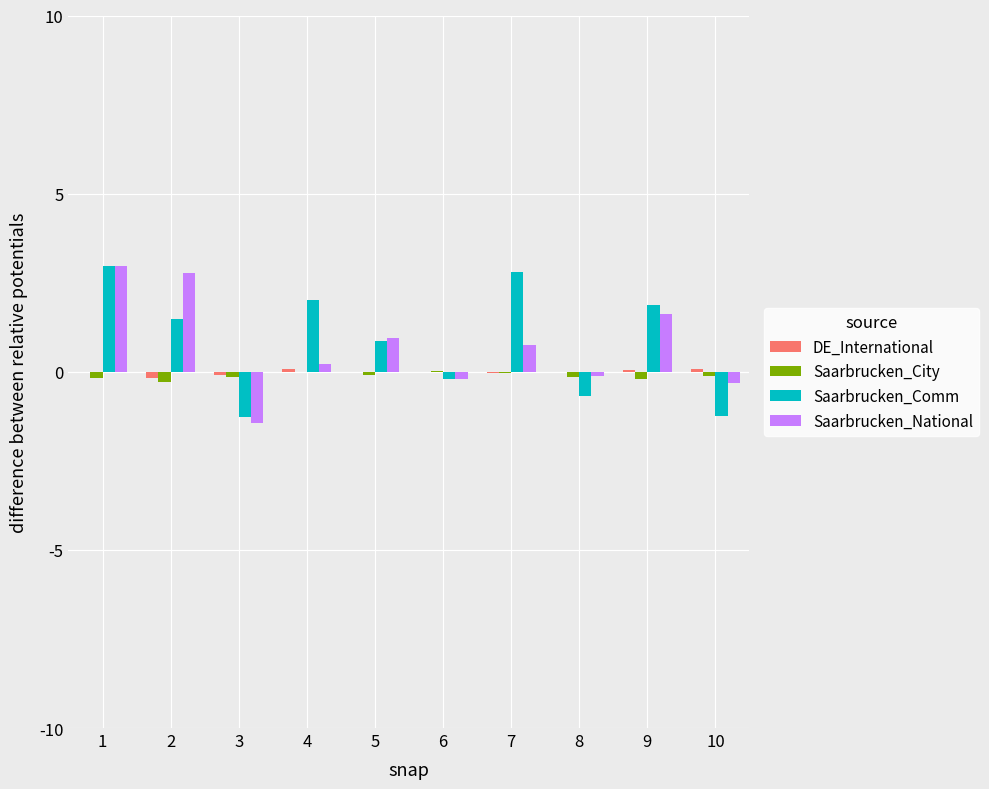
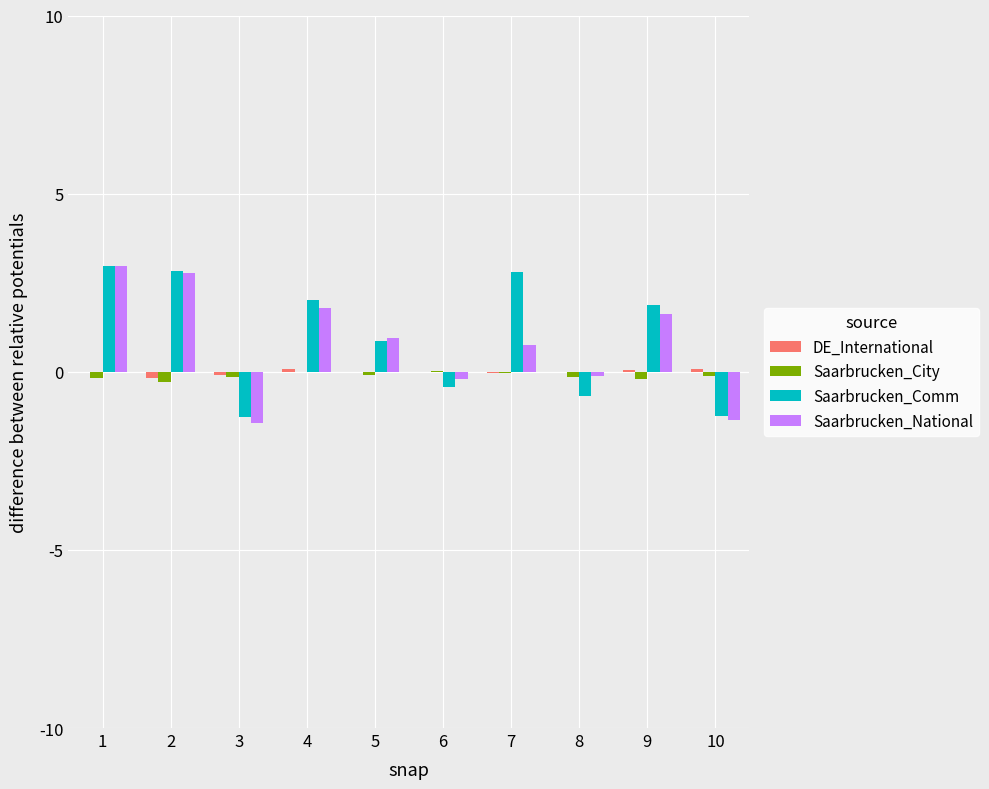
  {
    "DE_International": {
      "1": 0.0,
      "2": -0.2,
      "3": -0.1,
      "10": 0.1
    },
    "Saarbrucken_City": {
      "1": -0.2,
      "2": -0.3,
      "3": -0.2,
      "5": -0.1,
      "8": -0.1,
      "9": -0.2,
      "10": -0.1
    },
    "Saarbrucken_Comm": {
      "1": 3.0,
-     "2": 1.5,
+     "2": 2.8,
      "3": -1.3,
      "4": 2.0,
      "5": 0.9,
-     "6": -0.2,
+     "6": -0.4,
      "7": 2.8,
      "8": -0.7,
      "9": 1.9,
      "10": -1.2
    },
    "Saarbrucken_National": {
      "1": 3.0,
      "2": 2.8,
      "3": -1.4,
-     "4": 0.2,
+     "4": 1.8,
      "5": 0.9,
      "6": -0.2,
      "7": 0.7,
      "8": -0.1,
      "9": 1.6,
-     "10": -0.3
+     "10": -1.3
    }
  }
